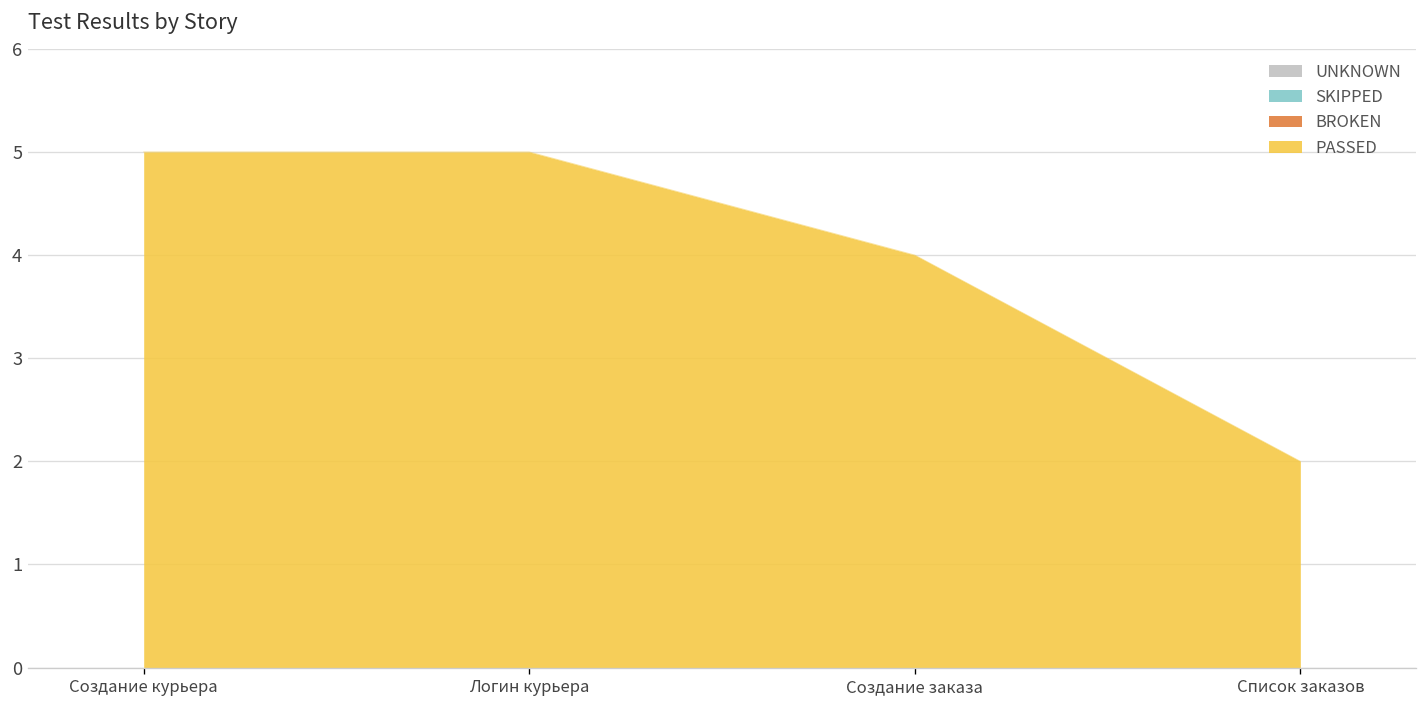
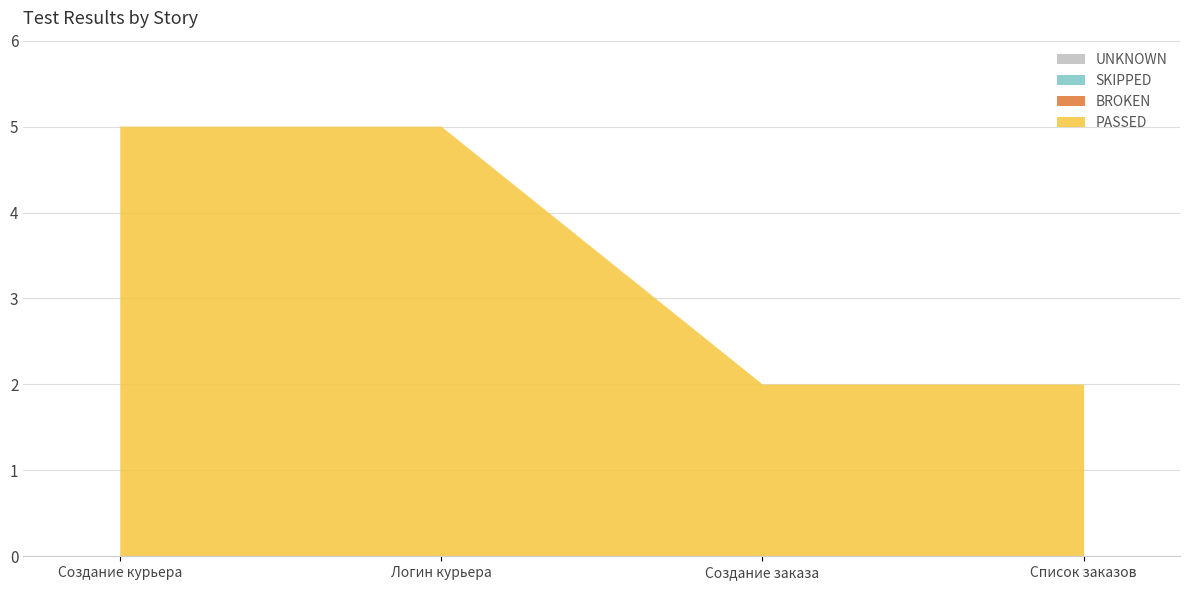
  {
    "BROKEN": {
      "Создание курьера": 0,
      "Логин курьера": 0,
      "Создание заказа": 0,
      "Список заказов": 0
    },
    "PASSED": {
      "Создание курьера": 5,
      "Логин курьера": 5,
-     "Создание заказа": 4,
+     "Создание заказа": 2,
      "Список заказов": 2
    }
  }
